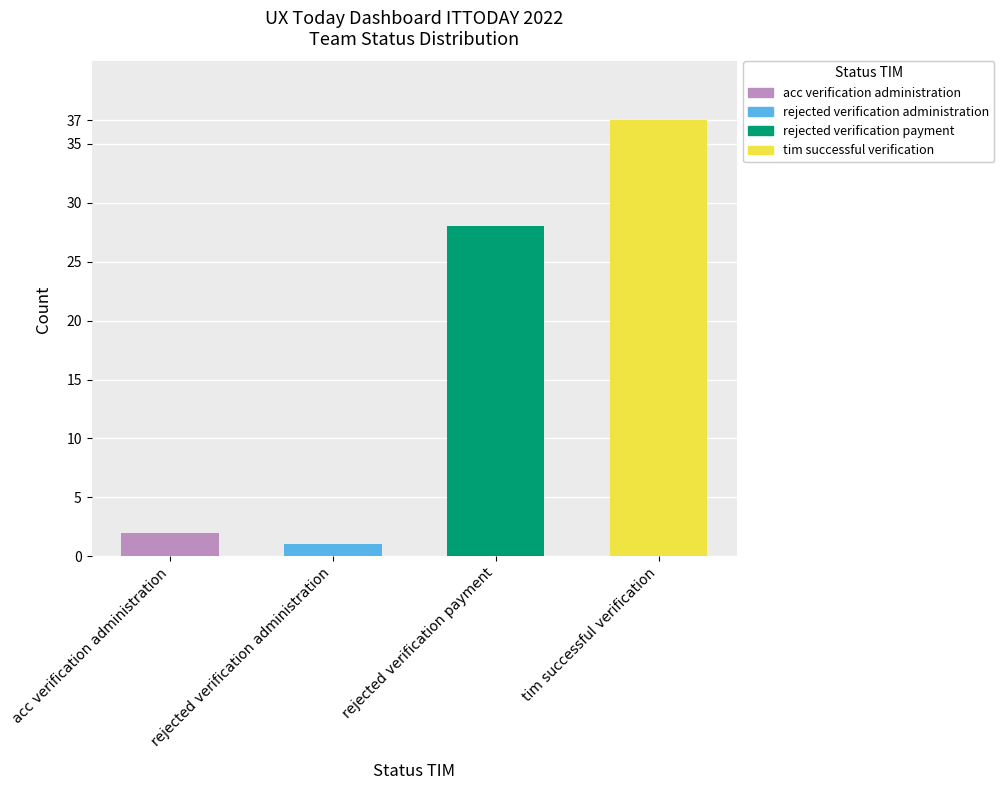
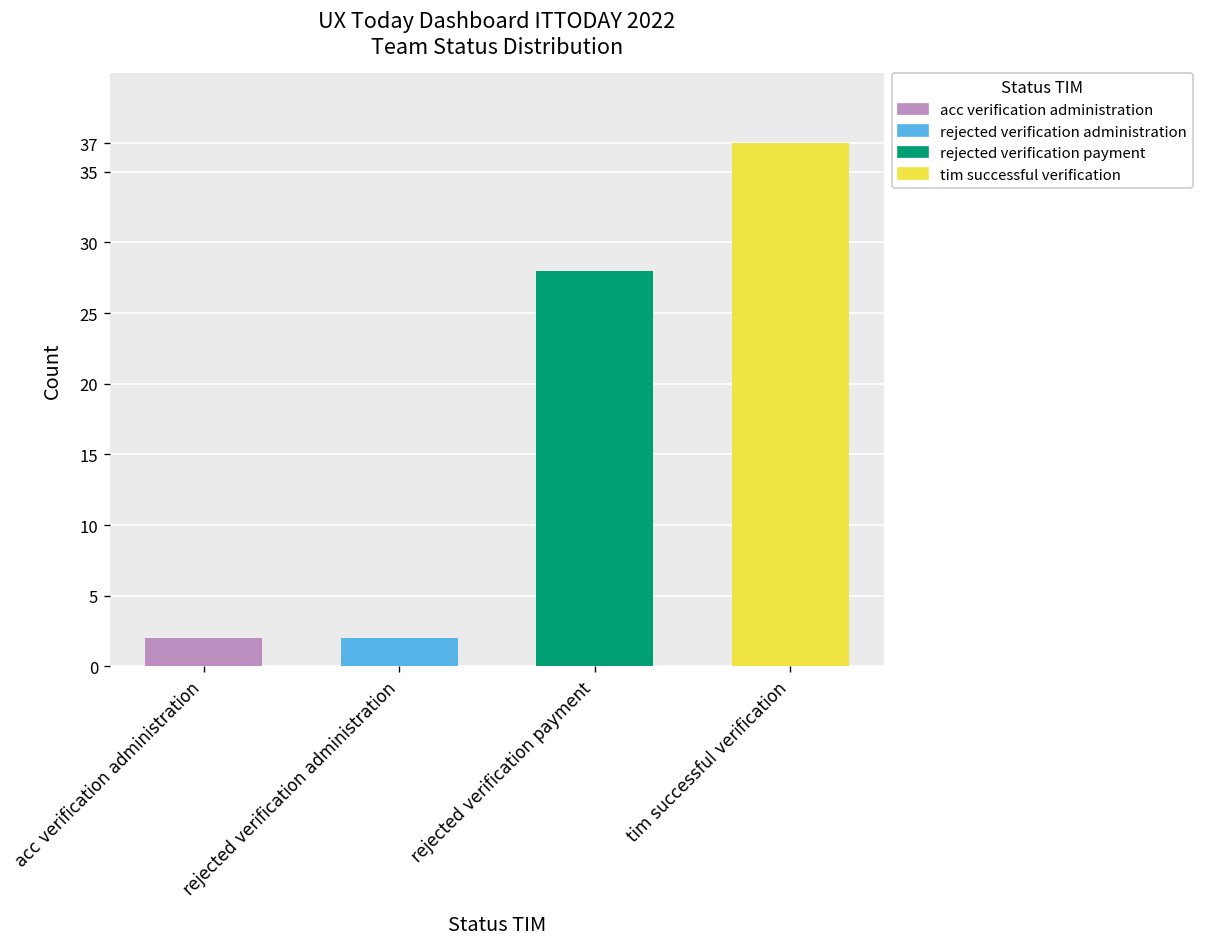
  {
    "acc verification administration": 2,
-   "rejected verification administration": 1,
+   "rejected verification administration": 2,
    "rejected verification payment": 28,
    "tim successful verification": 37
  }
